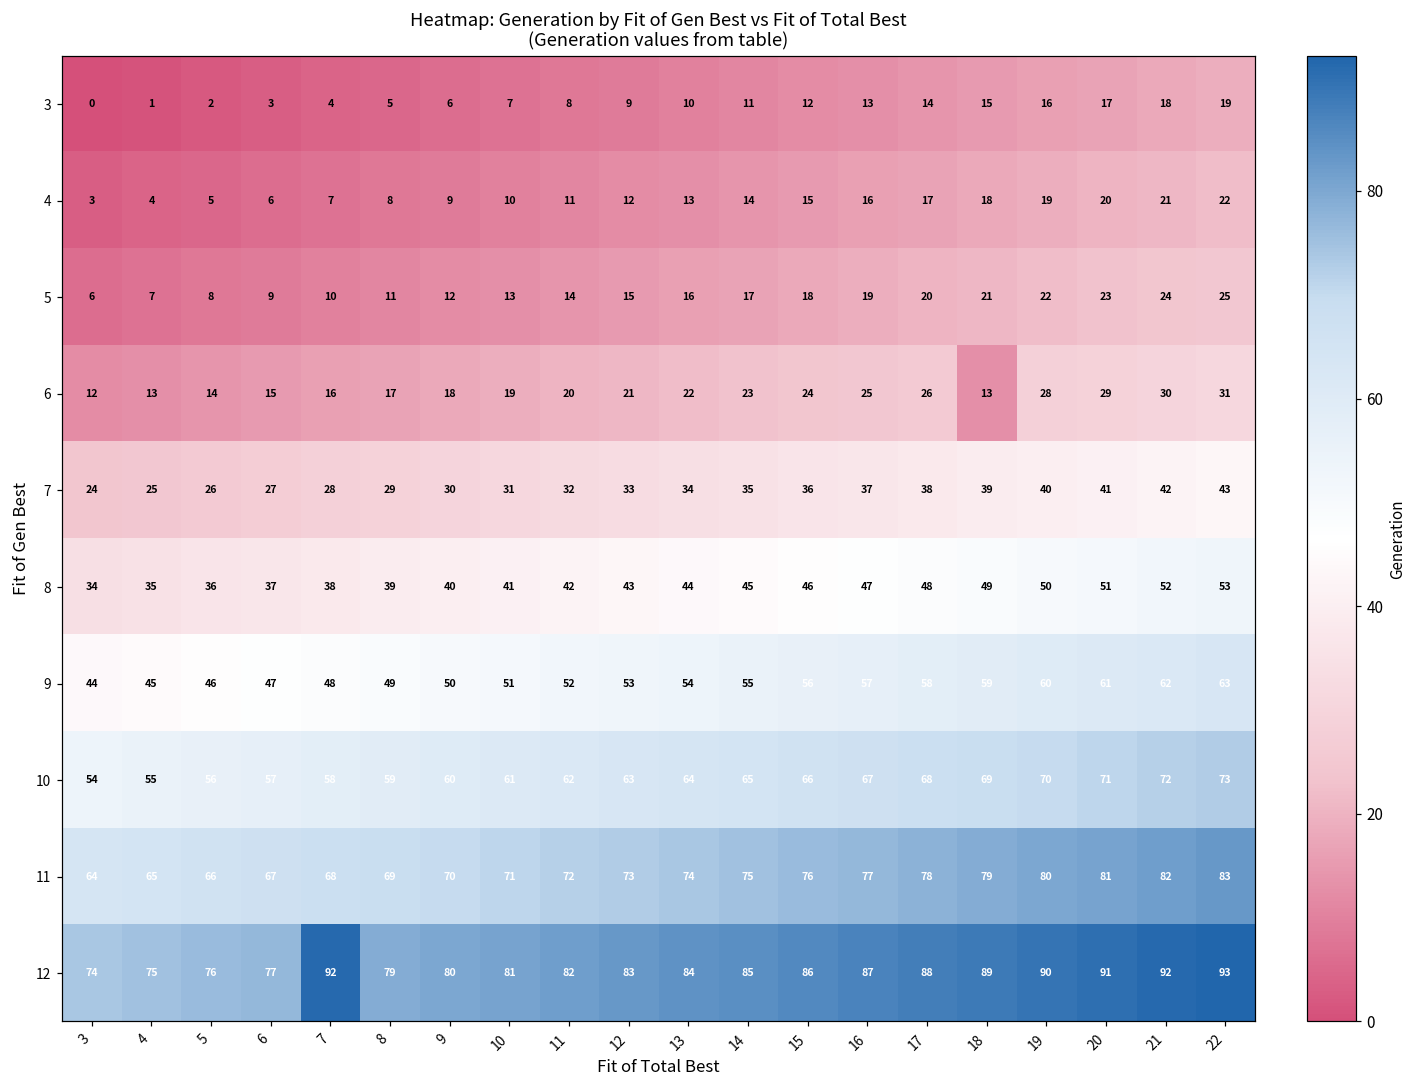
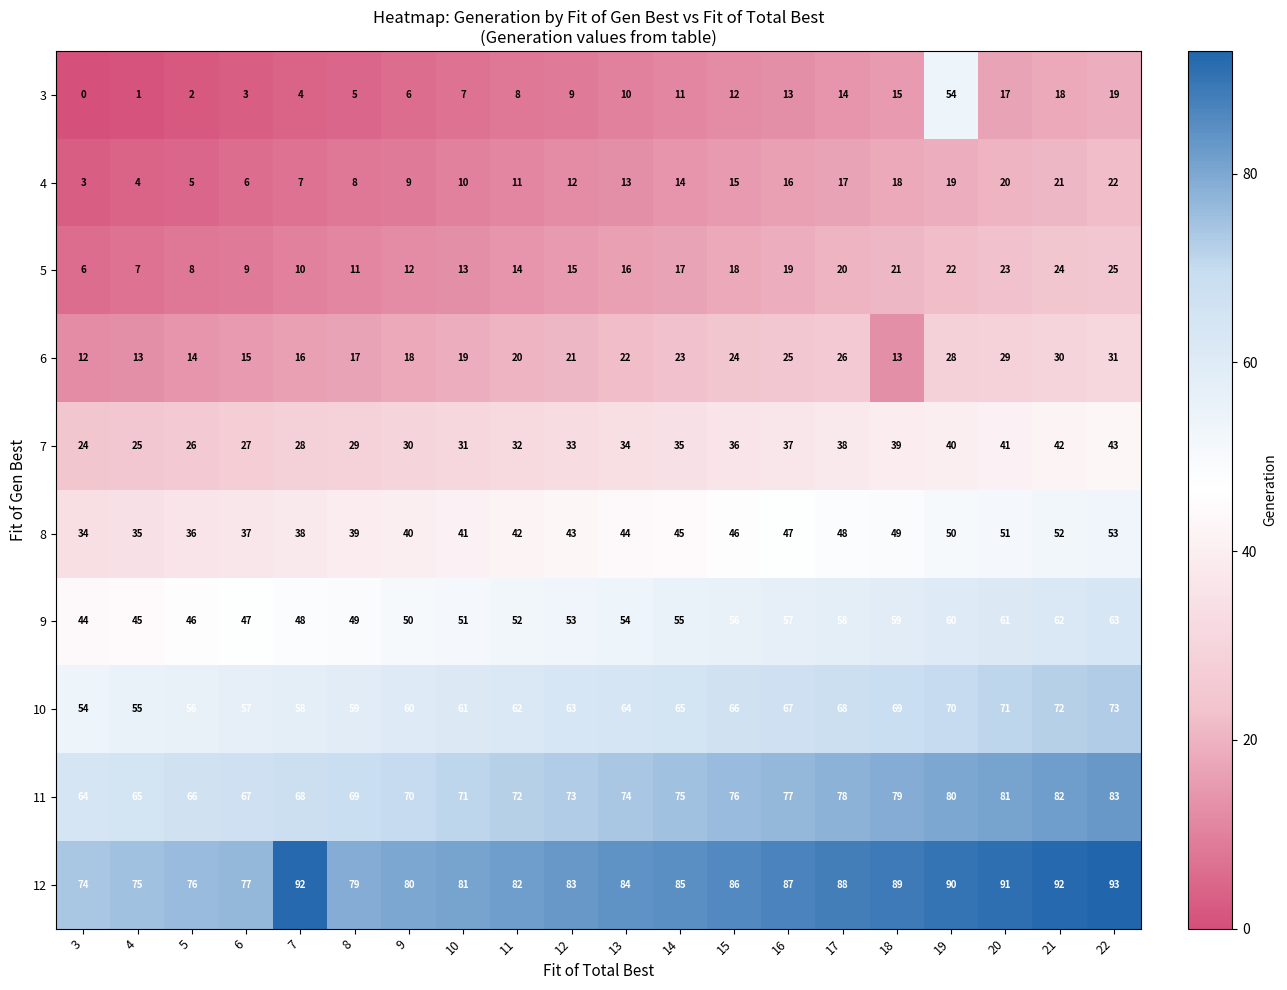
  {
    "3": {
      "3": 0,
      "4": 1,
      "5": 2,
      "6": 3,
      "7": 4,
      "8": 5,
      "9": 6,
      "10": 7,
      "11": 8,
      "12": 9,
      "13": 10,
      "14": 11,
      "15": 12,
      "16": 13,
      "17": 14,
      "18": 15,
-     "19": 16,
+     "19": 54,
      "20": 17,
      "21": 18,
      "22": 19
    },
    "4": {
      "3": 3,
      "4": 4,
      "5": 5,
      "6": 6,
      "7": 7,
      "8": 8,
      "9": 9,
      "10": 10,
      "11": 11,
      "12": 12,
      "13": 13,
      "14": 14,
      "15": 15,
      "16": 16,
      "17": 17,
      "18": 18,
      "19": 19,
      "20": 20,
      "21": 21,
      "22": 22
    },
    "5": {
      "3": 6,
      "4": 7,
      "5": 8,
      "6": 9,
      "7": 10,
      "8": 11,
      "9": 12,
      "10": 13,
      "11": 14,
      "12": 15,
      "13": 16,
      "14": 17,
      "15": 18,
      "16": 19,
      "17": 20,
      "18": 21,
      "19": 22,
      "20": 23,
      "21": 24,
      "22": 25
    },
    "6": {
      "3": 12,
      "4": 13,
      "5": 14,
      "6": 15,
      "7": 16,
      "8": 17,
      "9": 18,
      "10": 19,
      "11": 20,
      "12": 21,
      "13": 22,
      "14": 23,
      "15": 24,
      "16": 25,
      "17": 26,
      "18": 13,
      "19": 28,
      "20": 29,
      "21": 30,
      "22": 31
    },
    "7": {
      "3": 24,
      "4": 25,
      "5": 26,
      "6": 27,
      "7": 28,
      "8": 29,
      "9": 30,
      "10": 31,
      "11": 32,
      "12": 33,
      "13": 34,
      "14": 35,
      "15": 36,
      "16": 37,
      "17": 38,
      "18": 39,
      "19": 40,
      "20": 41,
      "21": 42,
      "22": 43
    },
    "8": {
      "3": 34,
      "4": 35,
      "5": 36,
      "6": 37,
      "7": 38,
      "8": 39,
      "9": 40,
      "10": 41,
      "11": 42,
      "12": 43,
      "13": 44,
      "14": 45,
      "15": 46,
      "16": 47,
      "17": 48,
      "18": 49,
      "19": 50,
      "20": 51,
      "21": 52,
      "22": 53
    },
    "9": {
      "3": 44,
      "4": 45,
      "5": 46,
      "6": 47,
      "7": 48,
      "8": 49,
      "9": 50,
      "10": 51,
      "11": 52,
      "12": 53,
      "13": 54,
      "14": 55
    },
    "10": {
      "3": 54,
      "4": 55,
      "16": 67,
      "17": 68,
      "18": 69,
      "19": 70,
      "20": 71,
      "21": 72,
      "22": 73
    },
    "11": {
      "6": 67,
      "7": 68,
      "8": 69,
      "9": 70,
      "10": 71,
      "11": 72,
      "12": 73,
      "13": 74,
      "14": 75,
      "15": 76,
      "16": 77,
      "17": 78,
      "18": 79,
      "19": 80,
      "20": 81,
      "21": 82,
      "22": 83
    },
    "12": {
      "3": 74,
      "4": 75,
      "5": 76,
      "6": 77,
      "7": 92,
      "8": 79,
      "9": 80,
      "10": 81,
      "11": 82,
      "12": 83,
      "13": 84,
      "14": 85,
      "15": 86,
      "16": 87,
      "17": 88,
      "18": 89,
      "19": 90,
      "20": 91,
      "21": 92,
      "22": 93
    }
  }
